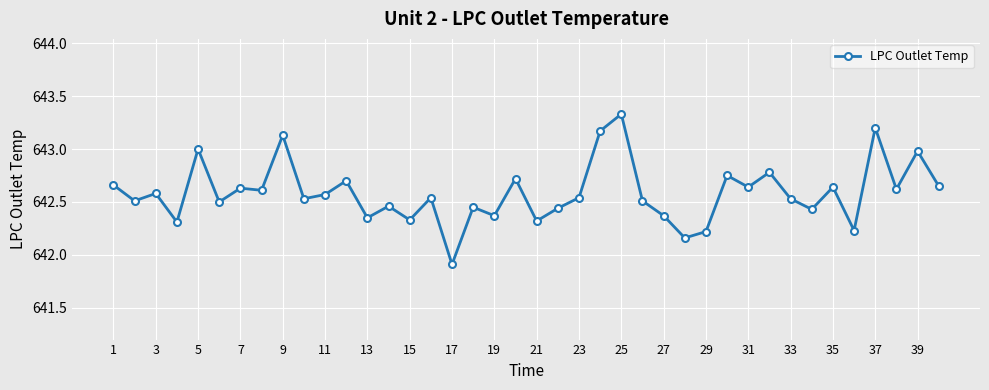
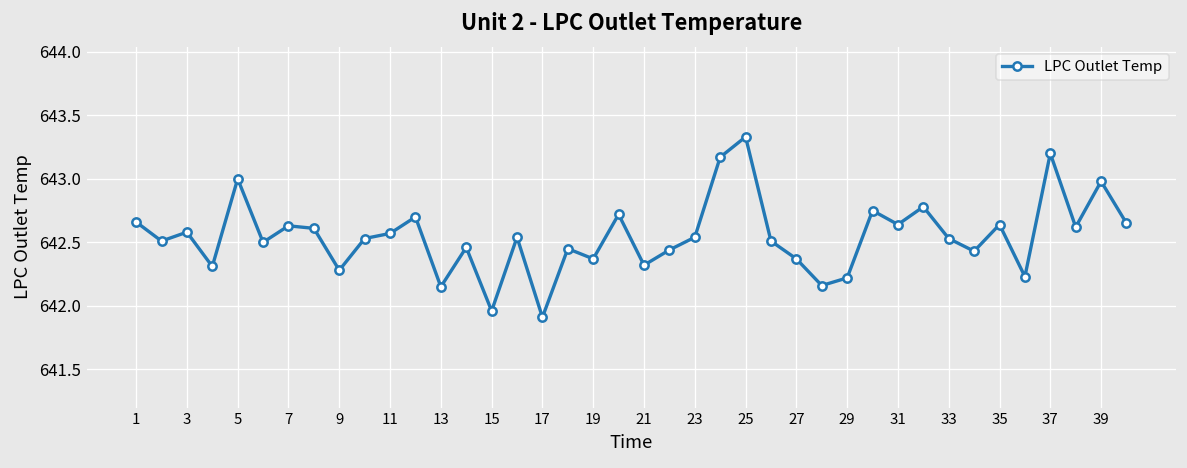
  {
    "1": 642.66,
    "3": 642.58,
    "5": 643.00,
    "7": 642.63,
-   "9": 643.13,
+   "9": 642.28,
    "11": 642.57,
-   "13": 642.35,
-   "15": 642.33,
+   "13": 642.15,
+   "15": 641.96,
    "17": 641.91,
    "19": 642.37,
    "21": 642.32,
    "23": 642.54,
    "25": 643.33,
    "27": 642.37,
    "29": 642.22,
    "31": 642.64,
    "33": 642.53,
    "35": 642.64,
    "37": 643.20,
    "39": 642.98
  }
